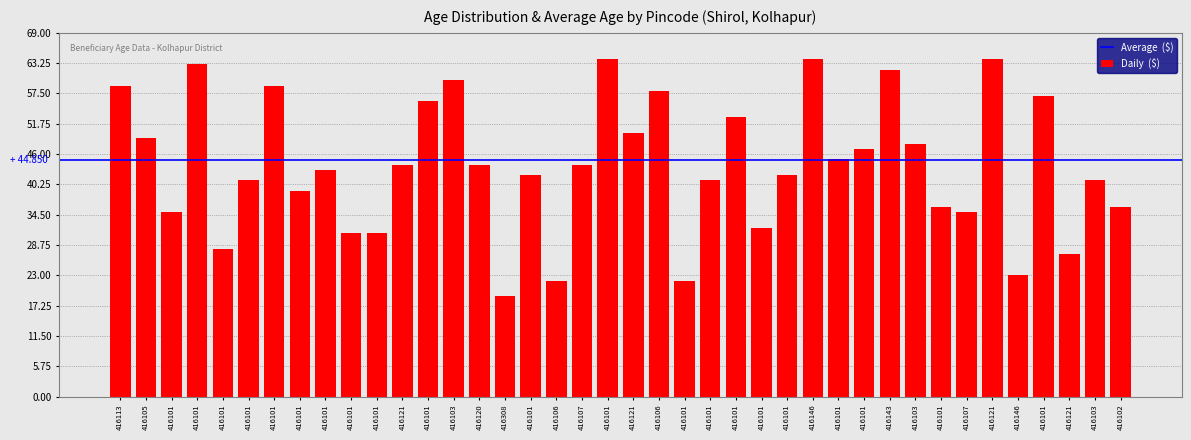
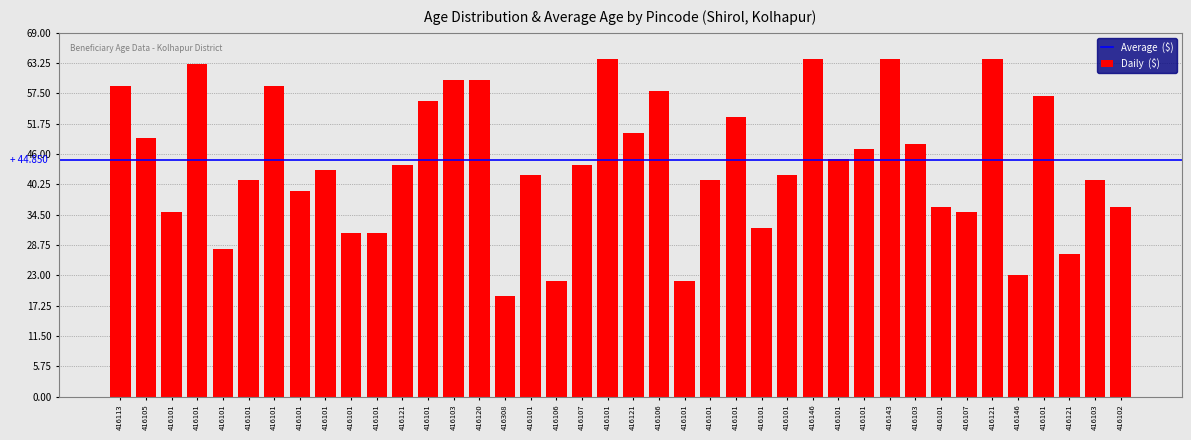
  {
    "416113": 59,
    "416105": 49,
-   "416120": 44,
+   "416120": 60,
    "416308": 19,
-   "416143": 62,
+   "416143": 64,
    "416102": 36
  }
